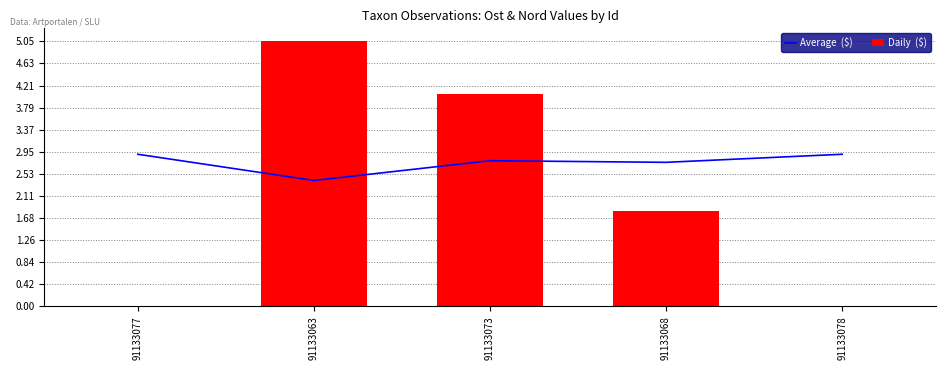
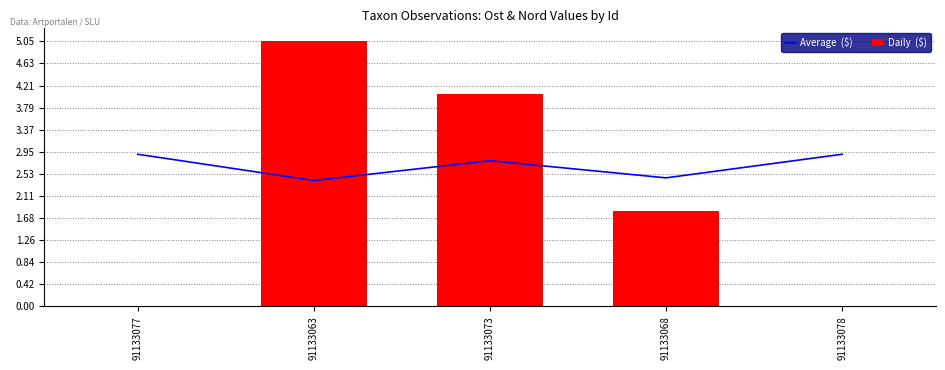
  {
    "Average ($)": {
      "91133077": 2.9,
      "91133063": 2.4,
      "91133073": 2.8,
-     "91133068": 2.7,
+     "91133068": 2.5,
      "91133078": 2.9
    },
    "Daily ($)": {
      "91133077": 0.0,
      "91133063": 5.1,
      "91133073": 4.1,
      "91133068": 1.8,
      "91133078": 0.0
    }
  }
